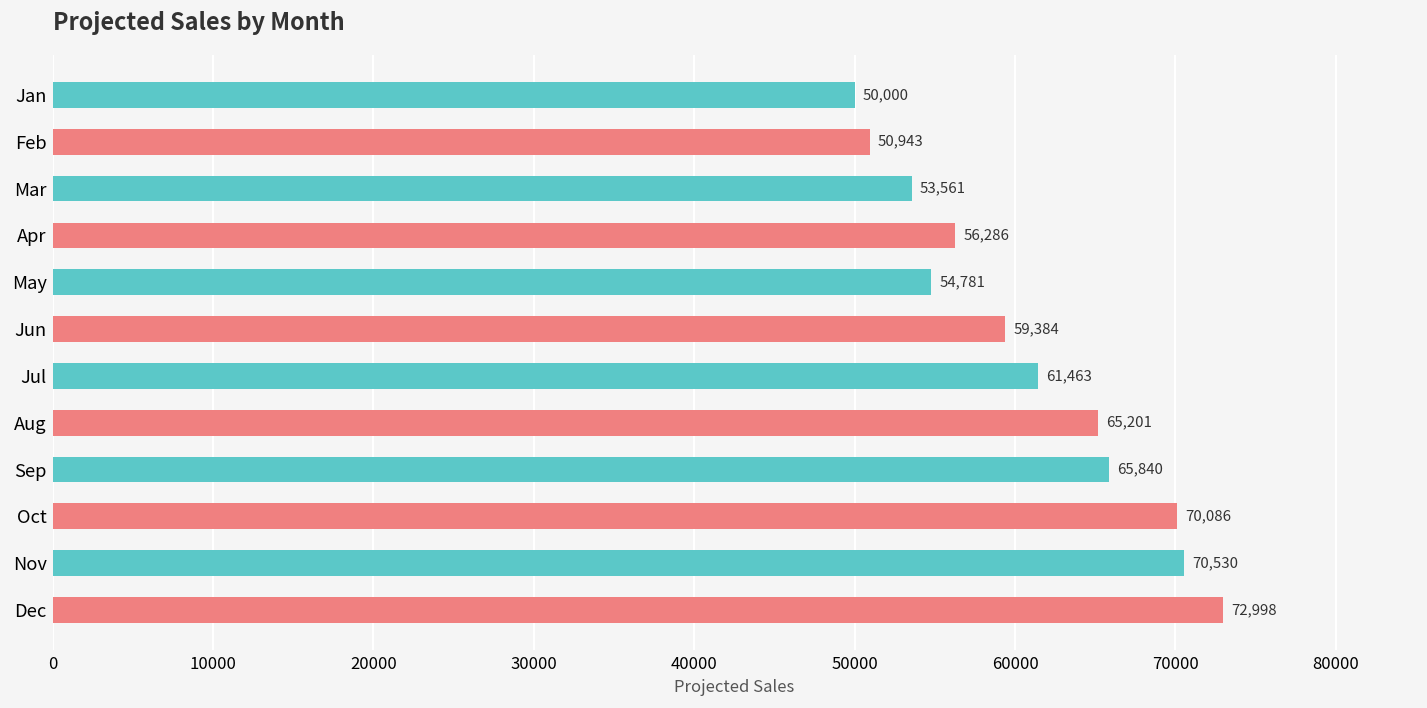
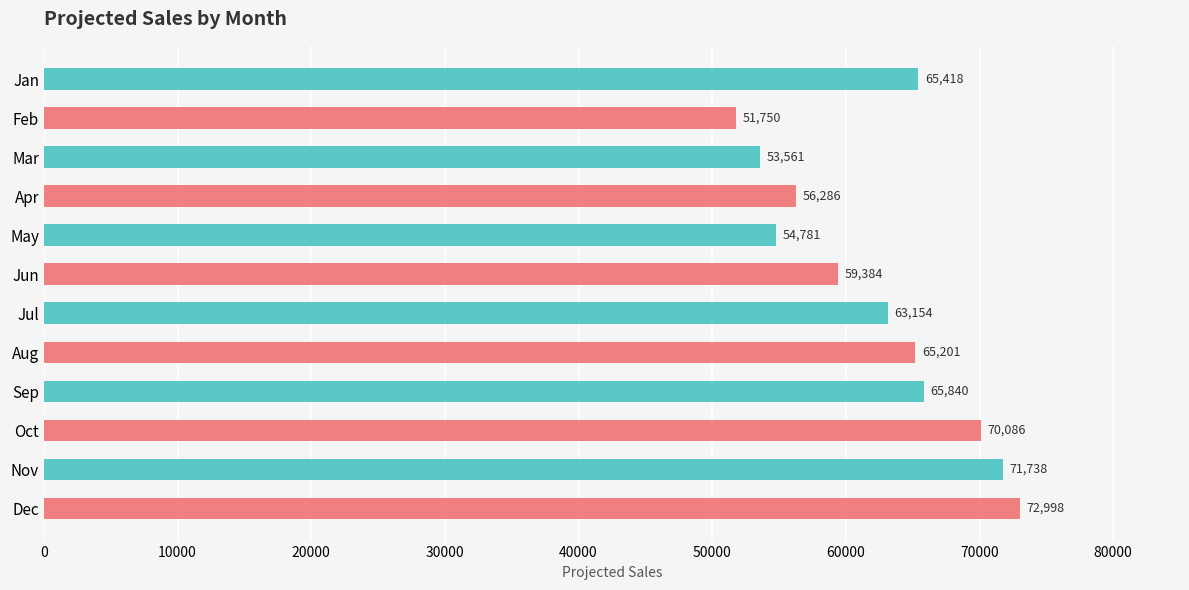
  {
-   "Jan": "50,000",
-   "Feb": "50,943",
+   "Jan": "65,418",
+   "Feb": "51,750",
    "Mar": "53,561",
    "Apr": "56,286",
    "May": "54,781",
    "Jun": "59,384",
-   "Jul": "61,463",
+   "Jul": "63,154",
    "Aug": "65,201",
    "Sep": "65,840",
    "Oct": "70,086",
-   "Nov": "70,530",
+   "Nov": "71,738",
    "Dec": "72,998"
  }
